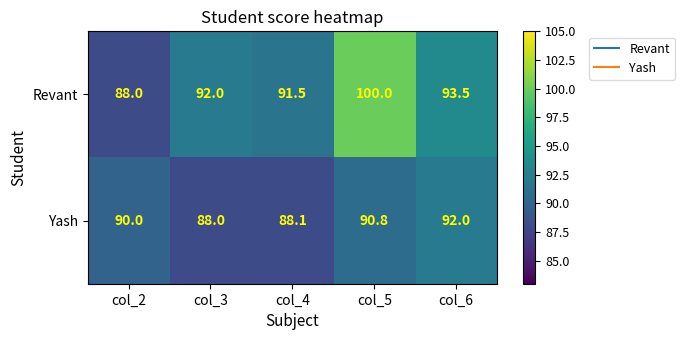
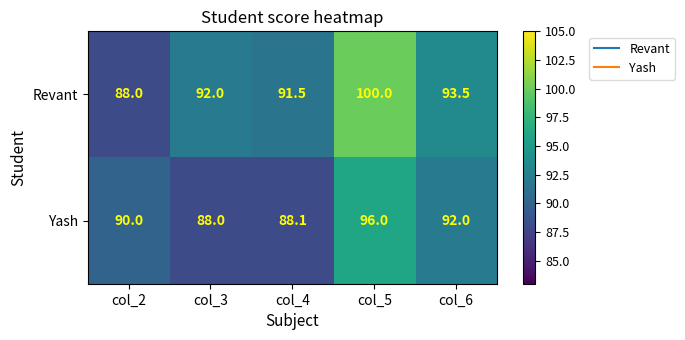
  {
    "Revant": {
      "col_2": 88.0,
      "col_3": 92.0,
      "col_4": 91.5,
      "col_5": 100.0,
      "col_6": 93.5
    },
    "Yash": {
      "col_2": 90.0,
      "col_3": 88.0,
      "col_4": 88.1,
-     "col_5": 90.8,
+     "col_5": 96.0,
      "col_6": 92.0
    }
  }
